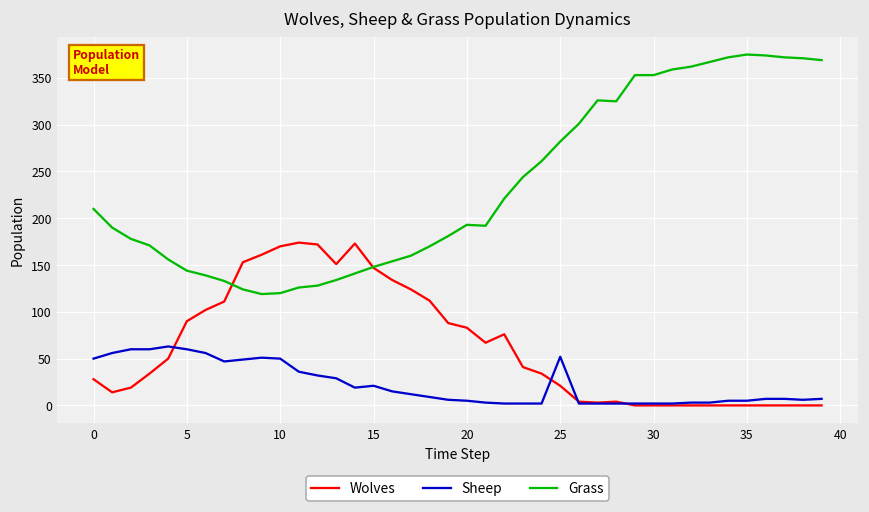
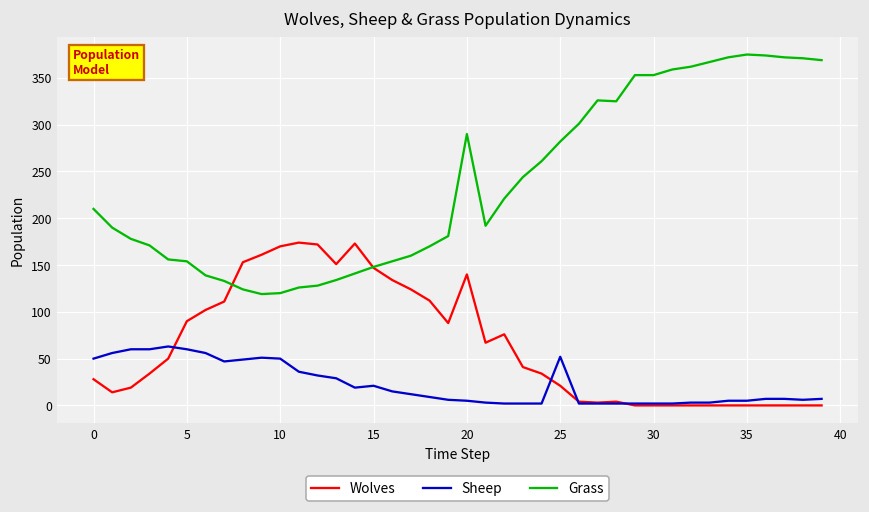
  {
    "Wolves": {
      "0": 30,
      "5": 90,
      "10": 170,
-     "20": 80,
+     "20": 140,
      "25": 20,
      "35": 0
    },
    "Sheep": {
      "0": 50,
      "5": 60,
      "10": 50,
      "15": 20,
      "20": 10,
      "25": 50,
      "35": 10
    },
    "Grass": {
      "0": 210,
-     "5": 140,
+     "5": 150,
      "10": 120,
-     "20": 190,
+     "20": 290,
      "25": 280,
      "30": 350,
      "35": 380
    }
  }
